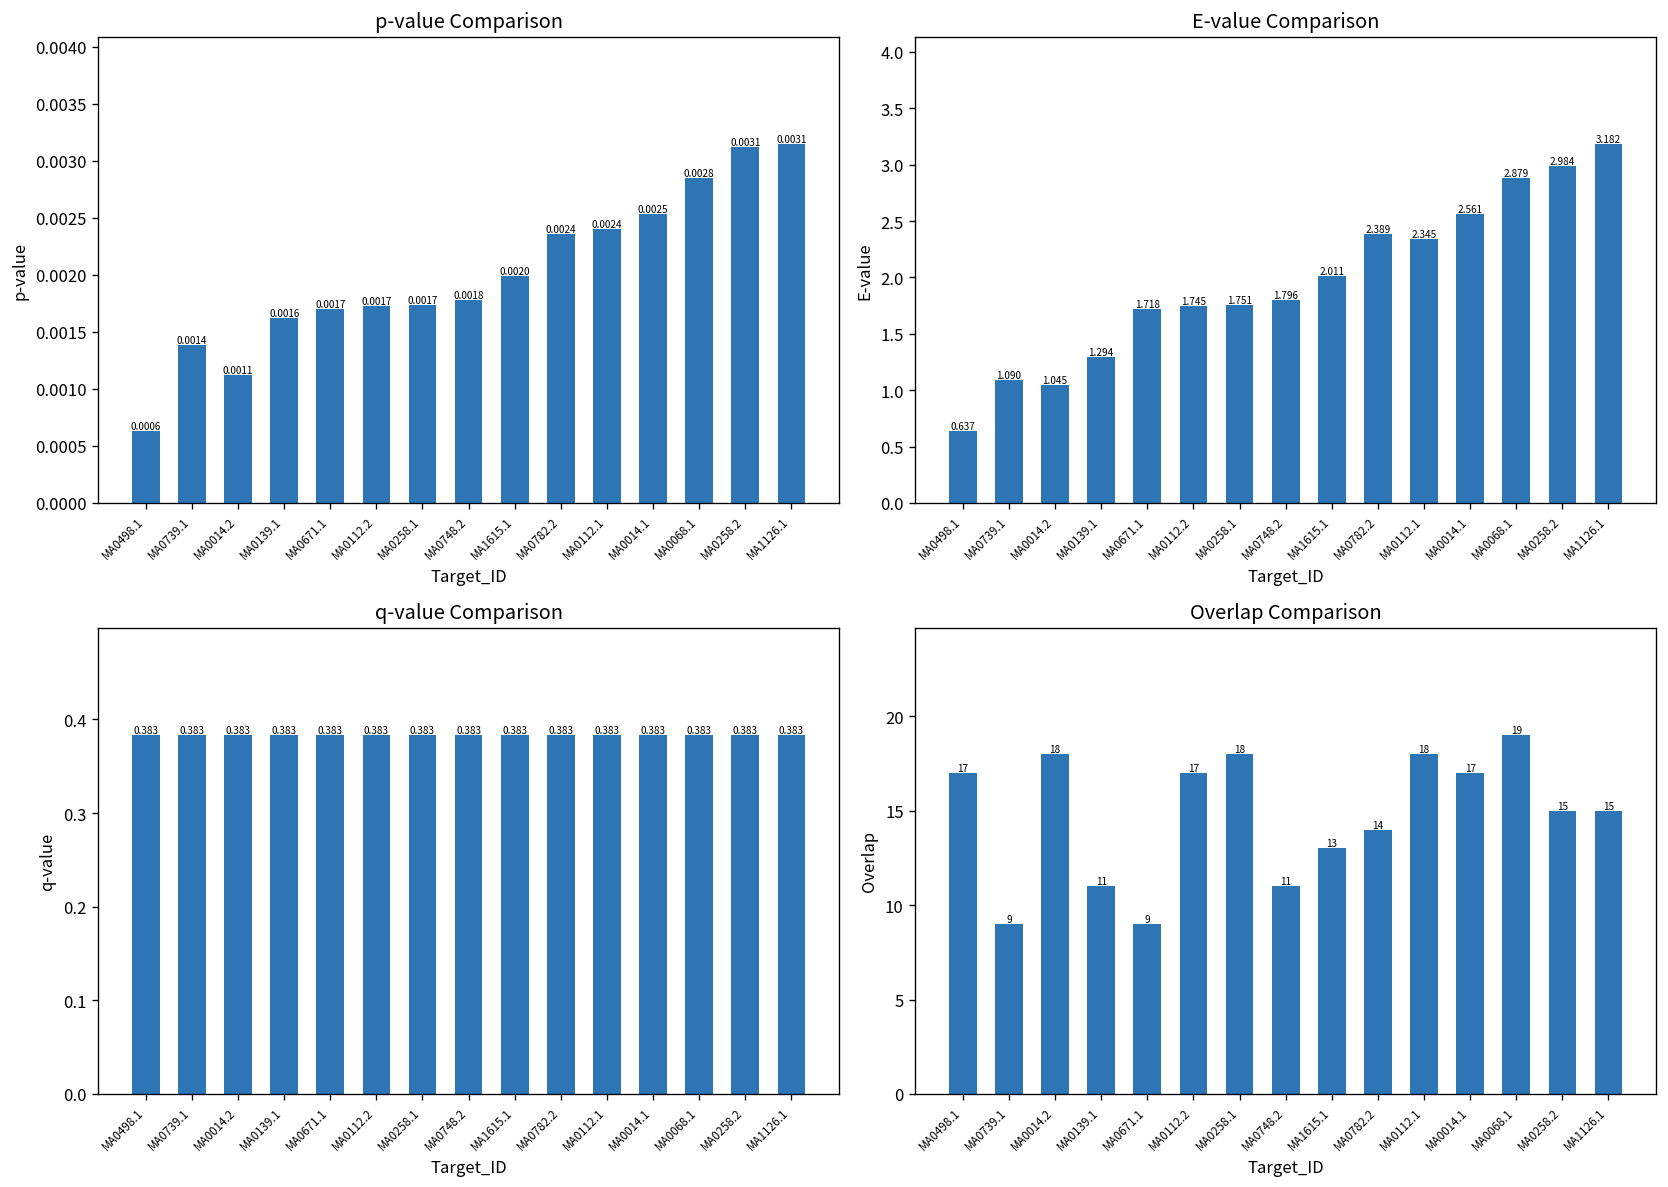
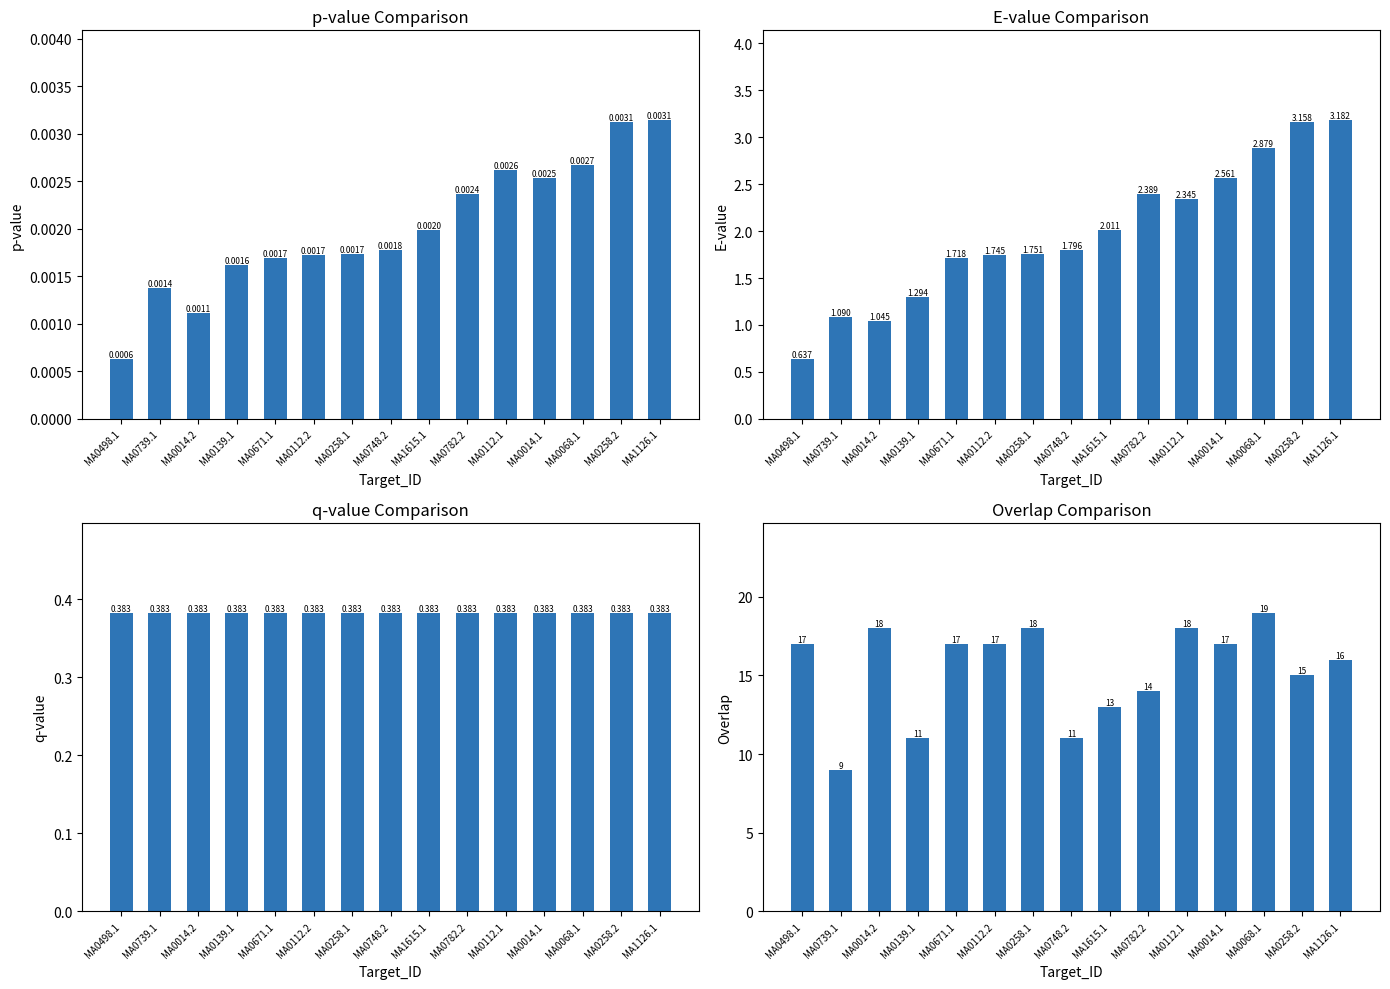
  {
    "p-value Comparison": {
      "MA0498.1": 0.0006,
      "MA0739.1": 0.0014,
      "MA0014.2": 0.0011,
      "MA0139.1": 0.0016,
      "MA0671.1": 0.0017,
      "MA0112.2": 0.0017,
      "MA0258.1": 0.0017,
      "MA0748.2": 0.0018,
      "MA1615.1": 0.0020,
      "MA0782.2": 0.0024,
-     "MA0112.1": 0.0024,
+     "MA0112.1": 0.0026,
      "MA0014.1": 0.0025,
-     "MA0068.1": 0.0028,
+     "MA0068.1": 0.0027,
      "MA0258.2": 0.0031,
      "MA1126.1": 0.0031
    },
    "E-value Comparison": {
      "MA0498.1": 0.637,
      "MA0739.1": 1.090,
      "MA0014.2": 1.045,
      "MA0139.1": 1.294,
      "MA0671.1": 1.718,
      "MA0112.2": 1.745,
      "MA0258.1": 1.751,
      "MA0748.2": 1.796,
      "MA1615.1": 2.011,
      "MA0782.2": 2.389,
      "MA0112.1": 2.345,
      "MA0014.1": 2.561,
      "MA0068.1": 2.879,
-     "MA0258.2": 2.984,
+     "MA0258.2": 3.158,
      "MA1126.1": 3.182
    },
    "q-value Comparison": {
      "MA0498.1": 0.383,
      "MA0739.1": 0.383,
      "MA0014.2": 0.383,
      "MA0139.1": 0.383,
      "MA0671.1": 0.383,
      "MA0112.2": 0.383,
      "MA0258.1": 0.383,
      "MA0748.2": 0.383,
      "MA1615.1": 0.383,
      "MA0782.2": 0.383,
      "MA0112.1": 0.383,
      "MA0014.1": 0.383,
      "MA0068.1": 0.383,
      "MA0258.2": 0.383,
      "MA1126.1": 0.383
    },
    "Overlap Comparison": {
      "MA0498.1": 17,
      "MA0739.1": 9,
      "MA0014.2": 18,
      "MA0139.1": 11,
-     "MA0671.1": 9,
+     "MA0671.1": 17,
      "MA0112.2": 17,
      "MA0258.1": 18,
      "MA0748.2": 11,
      "MA1615.1": 13,
      "MA0782.2": 14,
      "MA0112.1": 18,
      "MA0014.1": 17,
      "MA0068.1": 19,
      "MA0258.2": 15,
-     "MA1126.1": 15
+     "MA1126.1": 16
    }
  }
